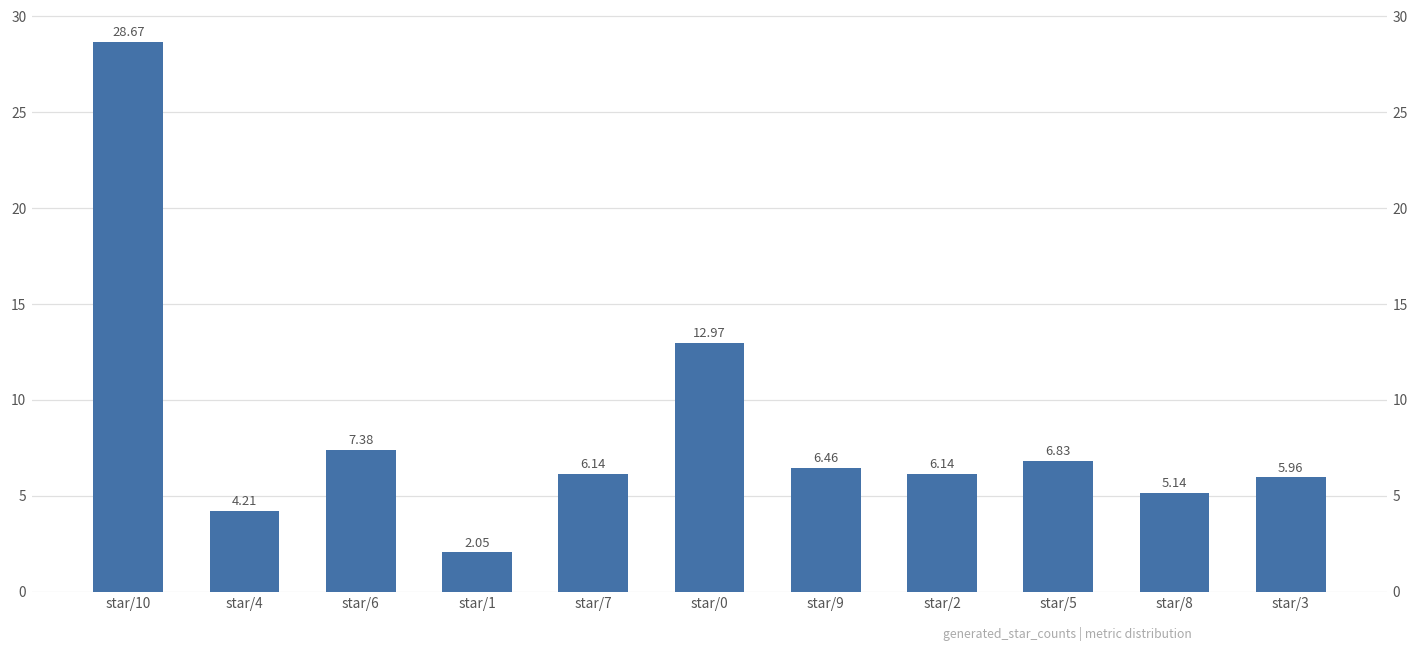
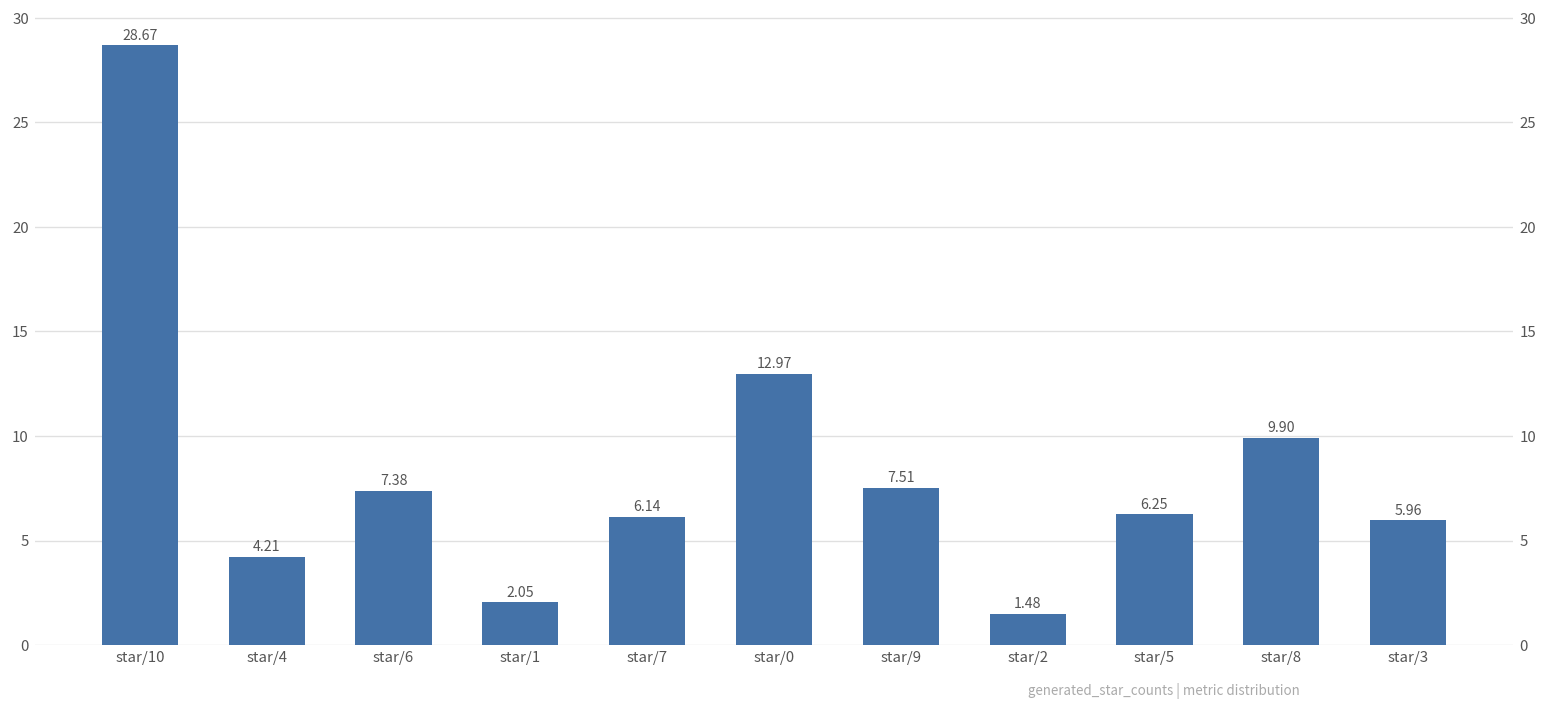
  {
    "star/10": 28.67,
    "star/4": 4.21,
    "star/6": 7.38,
    "star/1": 2.05,
    "star/7": 6.14,
    "star/0": 12.97,
-   "star/9": 6.46,
-   "star/2": 6.14,
-   "star/5": 6.83,
-   "star/8": 5.14,
+   "star/9": 7.51,
+   "star/2": 1.48,
+   "star/5": 6.25,
+   "star/8": 9.90,
    "star/3": 5.96
  }
